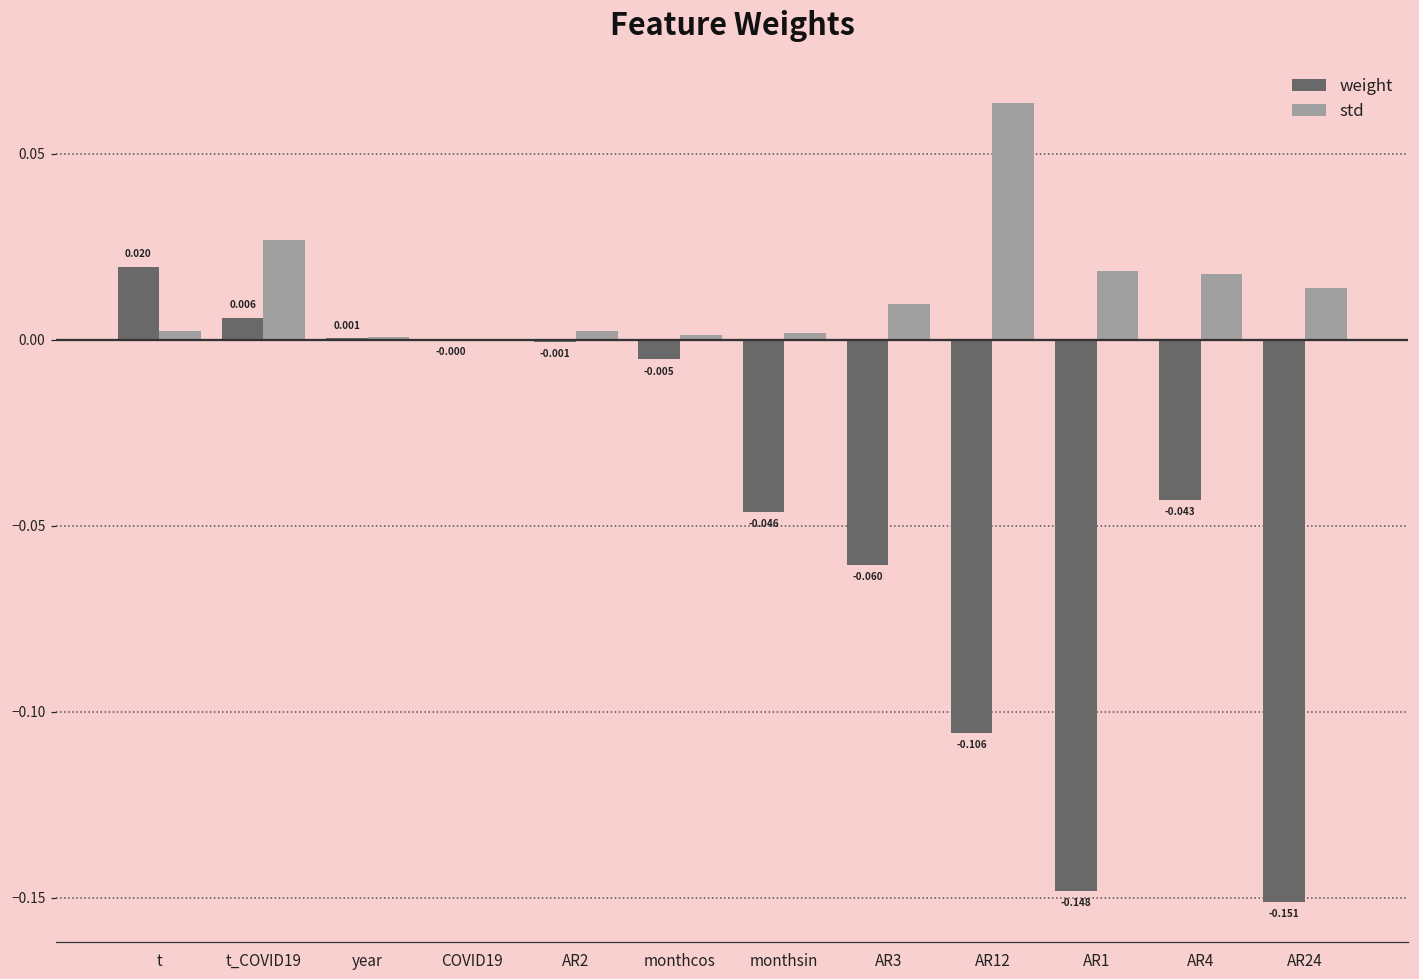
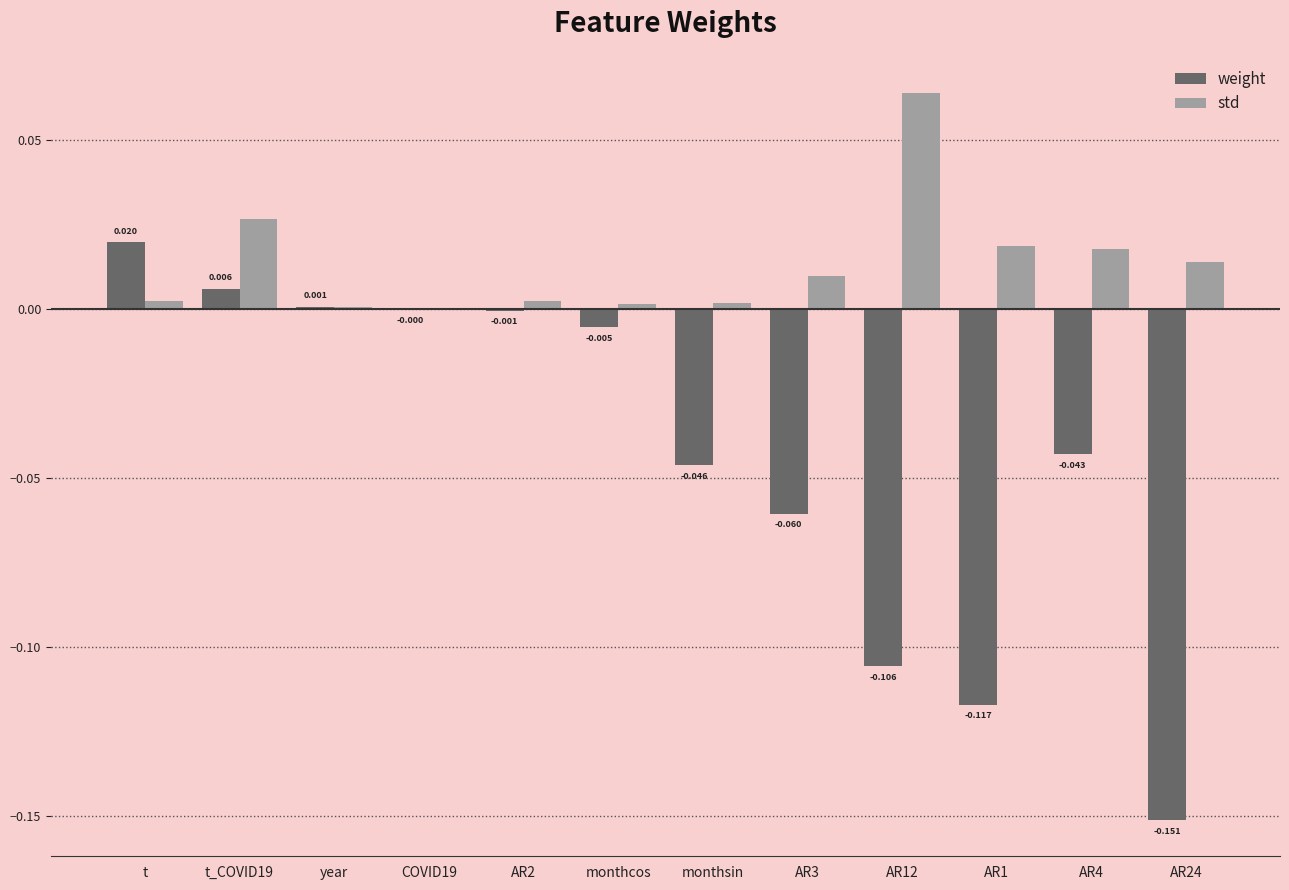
  {
    "weight": {
      "t": 0.020,
      "t_COVID19": 0.006,
      "year": 0.001,
      "COVID19": -0.000,
      "AR2": -0.001,
      "monthcos": -0.005,
      "monthsin": -0.046,
      "AR3": -0.060,
      "AR12": -0.106,
-     "AR1": -0.148,
+     "AR1": -0.117,
      "AR4": -0.043,
      "AR24": -0.151
    },
    "std": {
      "t": 0.002,
      "t_COVID19": 0.027,
      "AR2": 0.002,
      "monthcos": 0.001,
      "monthsin": 0.002,
      "AR3": 0.010,
      "AR12": 0.064,
      "AR1": 0.019,
      "AR4": 0.018,
      "AR24": 0.014
    }
  }
